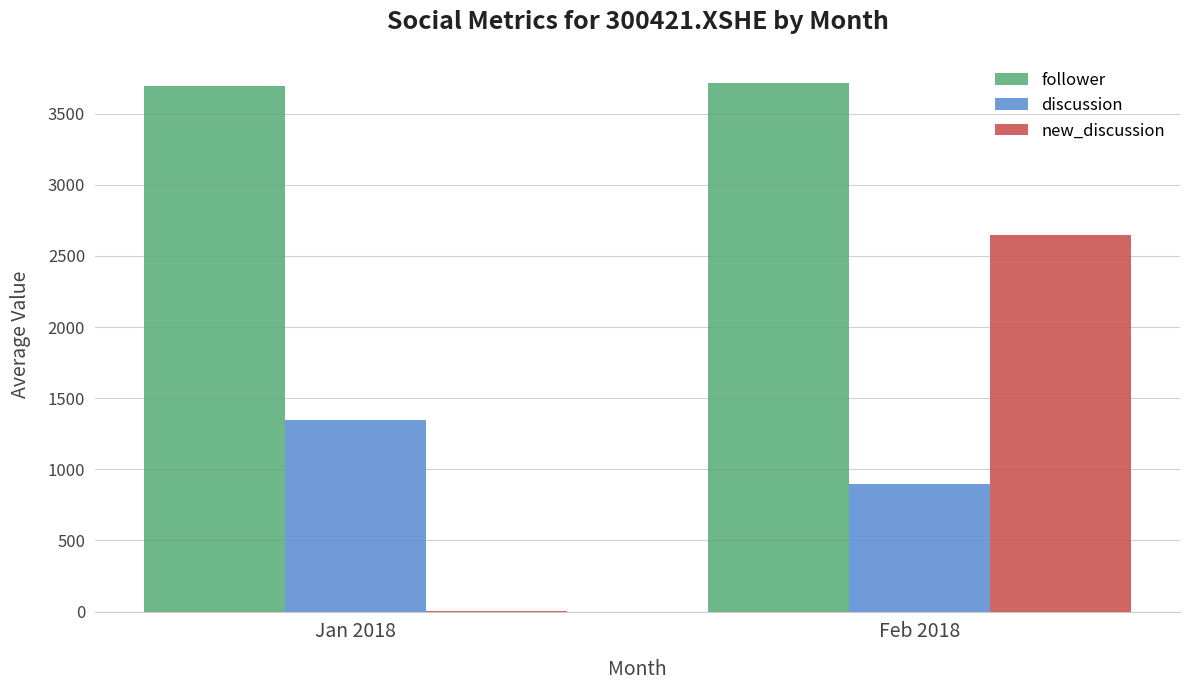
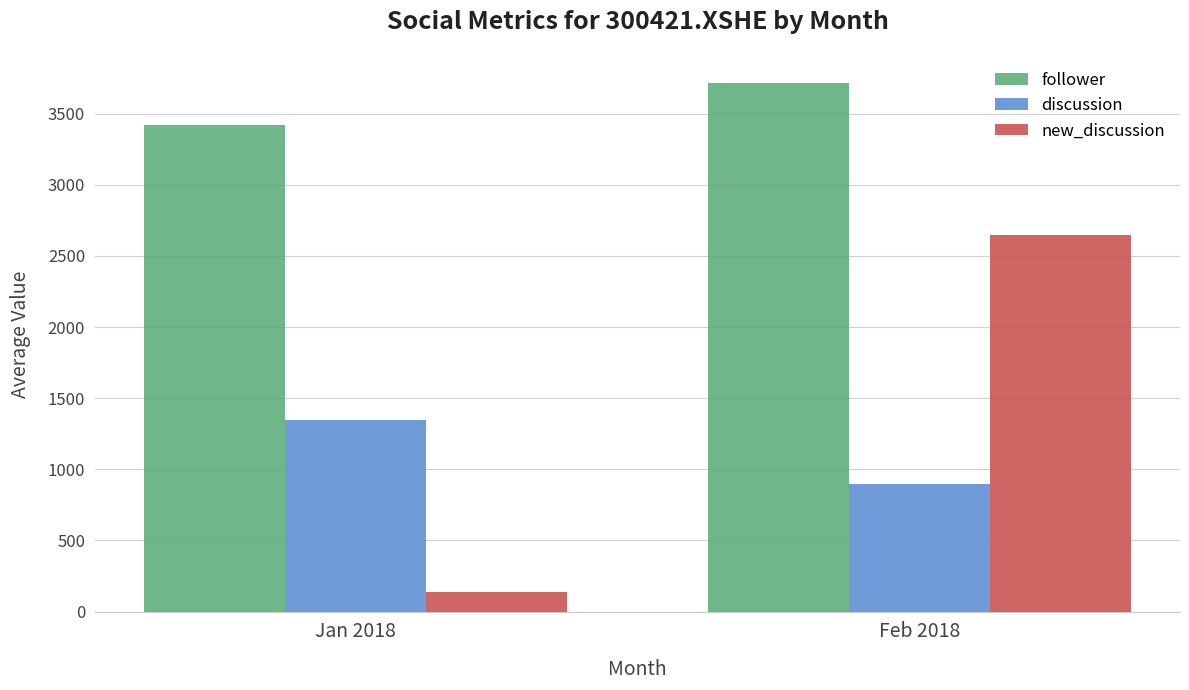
  {
    "follower": {
-     "Jan 2018": 3700,
+     "Jan 2018": 3420,
      "Feb 2018": 3710
    },
    "discussion": {
      "Jan 2018": 1350,
      "Feb 2018": 900
    },
    "new_discussion": {
-     "Jan 2018": 0,
+     "Jan 2018": 140,
      "Feb 2018": 2650
    }
  }
